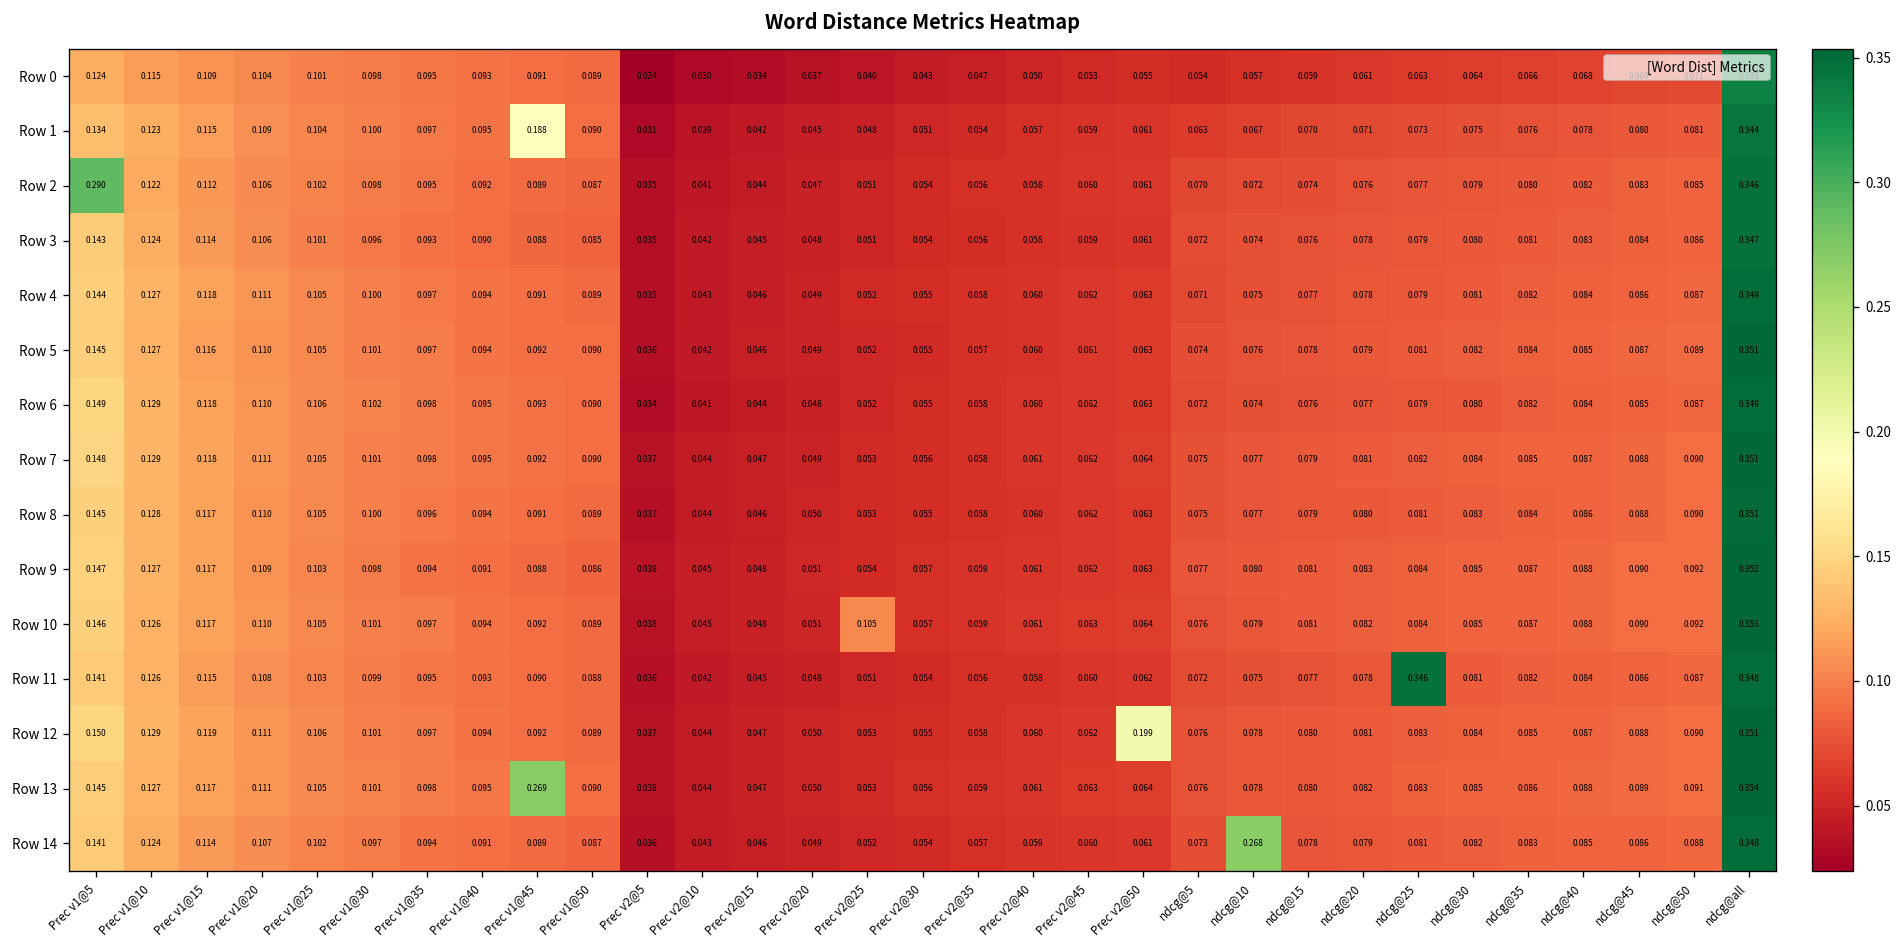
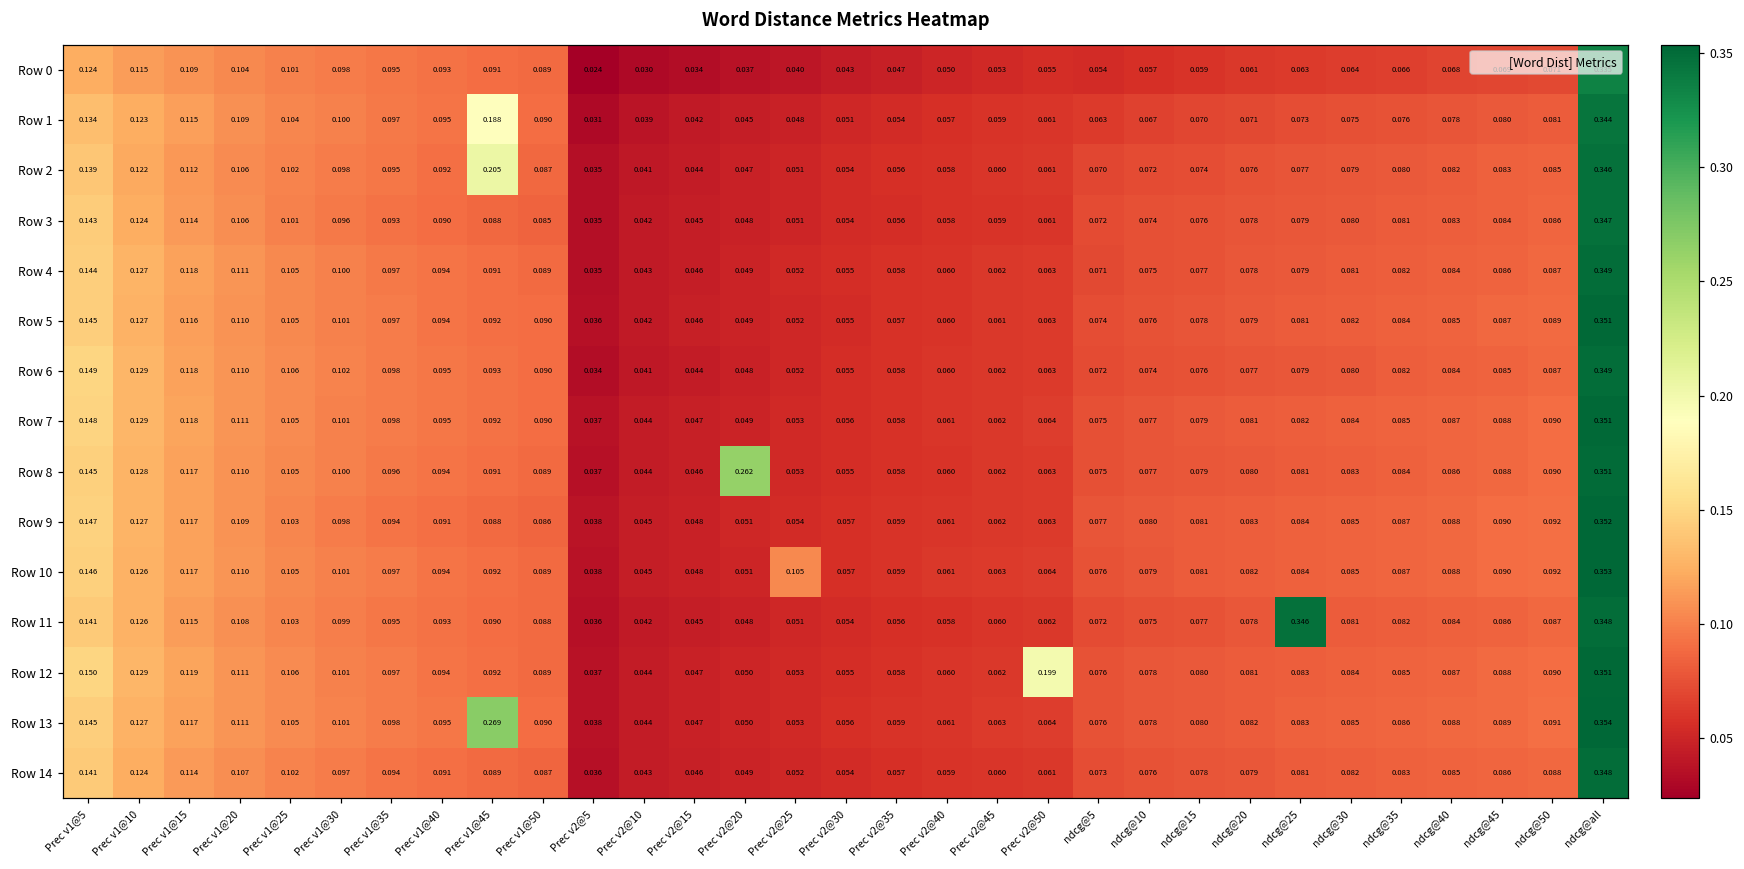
  {
    "Row 2": {
-     "Prec v1@5": 0.290,
+     "Prec v1@5": 0.139,
      "Prec v1@10": 0.122,
      "Prec v1@15": 0.112,
      "Prec v1@20": 0.106,
      "Prec v1@25": 0.102,
      "Prec v1@30": 0.098,
      "Prec v1@35": 0.095,
      "Prec v1@40": 0.092,
-     "Prec v1@45": 0.089,
+     "Prec v1@45": 0.205,
      "Prec v1@50": 0.087,
      "Prec v2@5": 0.035,
      "Prec v2@10": 0.041,
      "Prec v2@15": 0.044,
      "Prec v2@20": 0.047,
      "Prec v2@25": 0.051,
      "Prec v2@30": 0.054,
      "Prec v2@35": 0.056,
      "Prec v2@40": 0.058,
      "Prec v2@45": 0.060,
      "Prec v2@50": 0.061,
      "ndcg@5": 0.070,
      "ndcg@10": 0.072,
      "ndcg@15": 0.074,
      "ndcg@20": 0.076,
      "ndcg@25": 0.077,
      "ndcg@30": 0.079,
      "ndcg@35": 0.080,
      "ndcg@40": 0.082,
      "ndcg@45": 0.083,
      "ndcg@50": 0.085,
      "ndcg@all": 0.346
    },
    "Row 8": {
      "Prec v1@5": 0.145,
      "Prec v1@10": 0.128,
      "Prec v1@15": 0.117,
      "Prec v1@20": 0.110,
      "Prec v1@25": 0.105,
      "Prec v1@30": 0.100,
      "Prec v1@35": 0.096,
      "Prec v1@40": 0.094,
      "Prec v1@45": 0.091,
      "Prec v1@50": 0.089,
      "Prec v2@5": 0.037,
      "Prec v2@10": 0.044,
      "Prec v2@15": 0.046,
-     "Prec v2@20": 0.050,
+     "Prec v2@20": 0.262,
      "Prec v2@25": 0.053,
      "Prec v2@30": 0.055,
      "Prec v2@35": 0.058,
      "Prec v2@40": 0.060,
      "Prec v2@45": 0.062,
      "Prec v2@50": 0.063,
      "ndcg@5": 0.075,
      "ndcg@10": 0.077,
      "ndcg@15": 0.079,
      "ndcg@20": 0.080,
      "ndcg@25": 0.081,
      "ndcg@30": 0.083,
      "ndcg@35": 0.084,
      "ndcg@40": 0.086,
      "ndcg@45": 0.088,
      "ndcg@50": 0.090,
      "ndcg@all": 0.351
    },
    "Row 14": {
      "Prec v1@5": 0.141,
      "Prec v1@10": 0.124,
      "Prec v1@15": 0.114,
      "Prec v1@20": 0.107,
      "Prec v1@25": 0.102,
      "Prec v1@30": 0.097,
      "Prec v1@35": 0.094,
      "Prec v1@40": 0.091,
      "Prec v1@45": 0.089,
      "Prec v1@50": 0.087,
      "Prec v2@5": 0.036,
      "Prec v2@10": 0.043,
      "Prec v2@15": 0.046,
      "Prec v2@20": 0.049,
      "Prec v2@25": 0.052,
      "Prec v2@30": 0.054,
      "Prec v2@35": 0.057,
      "Prec v2@40": 0.059,
      "Prec v2@45": 0.060,
      "Prec v2@50": 0.061,
      "ndcg@5": 0.073,
-     "ndcg@10": 0.268,
+     "ndcg@10": 0.076,
      "ndcg@15": 0.078,
      "ndcg@20": 0.079,
      "ndcg@25": 0.081,
      "ndcg@30": 0.082,
      "ndcg@35": 0.083,
      "ndcg@40": 0.085,
      "ndcg@45": 0.086,
      "ndcg@50": 0.088,
      "ndcg@all": 0.348
    }
  }
